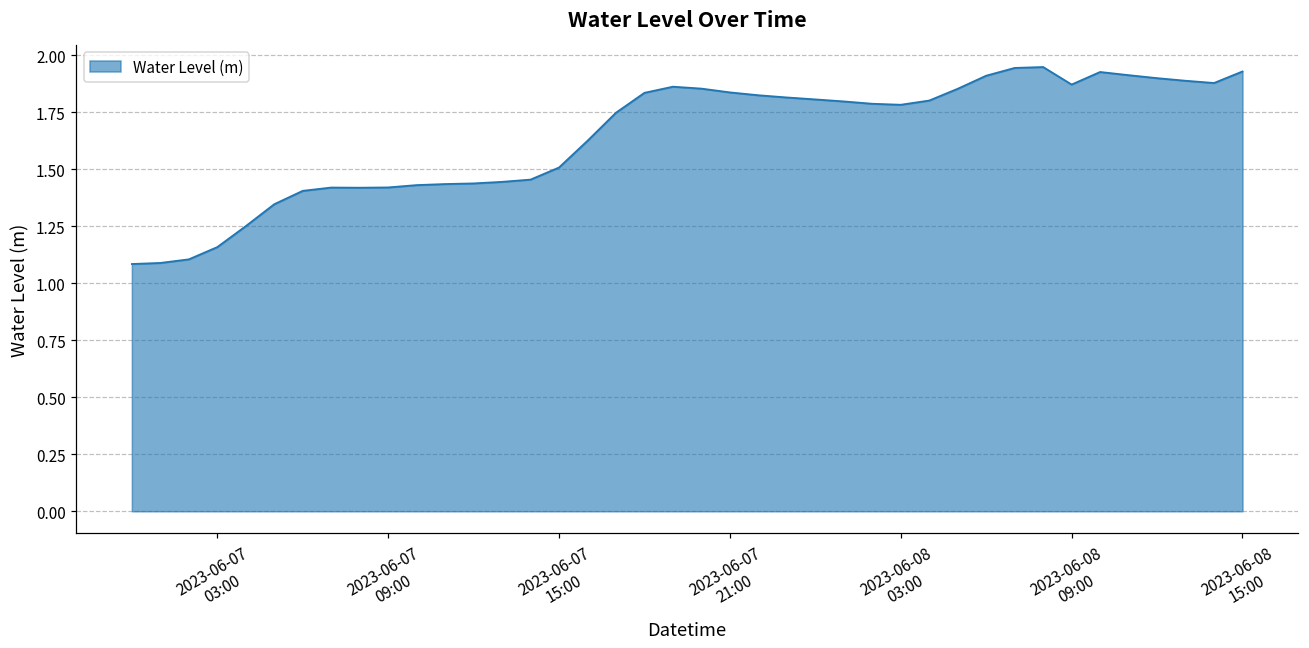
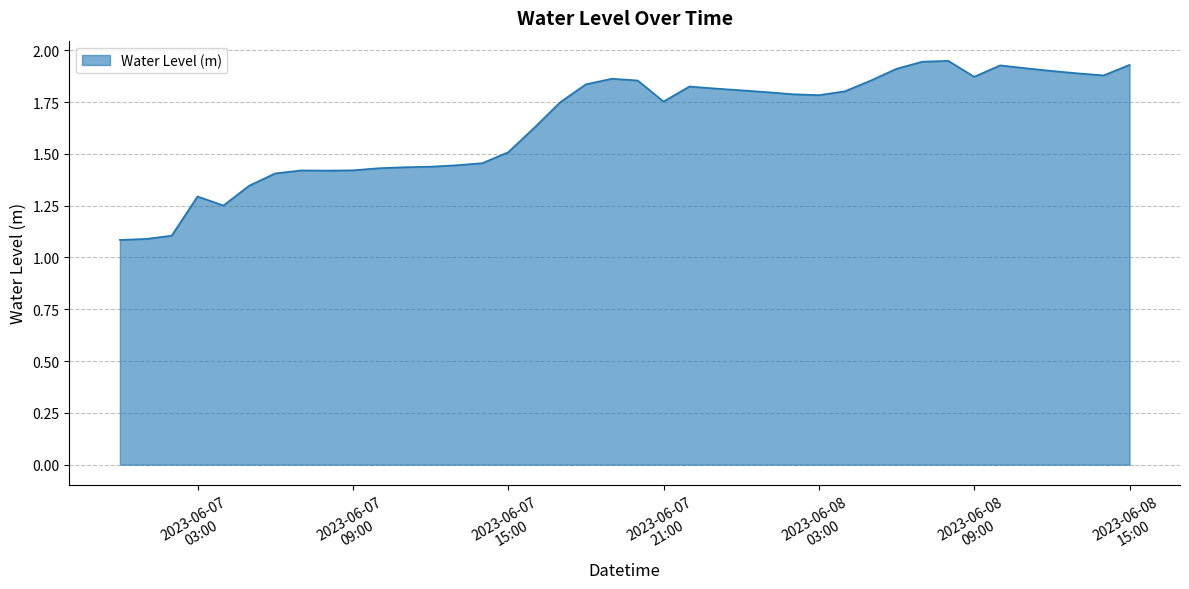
  {
-   "2023-06-07 03:00": 1.16,
+   "2023-06-07 03:00": 1.29,
    "2023-06-07 09:00": 1.42,
    "2023-06-07 15:00": 1.51,
-   "2023-06-07 21:00": 1.84,
+   "2023-06-07 21:00": 1.75,
    "2023-06-08 03:00": 1.78,
    "2023-06-08 09:00": 1.87,
    "2023-06-08 15:00": 1.93
  }
